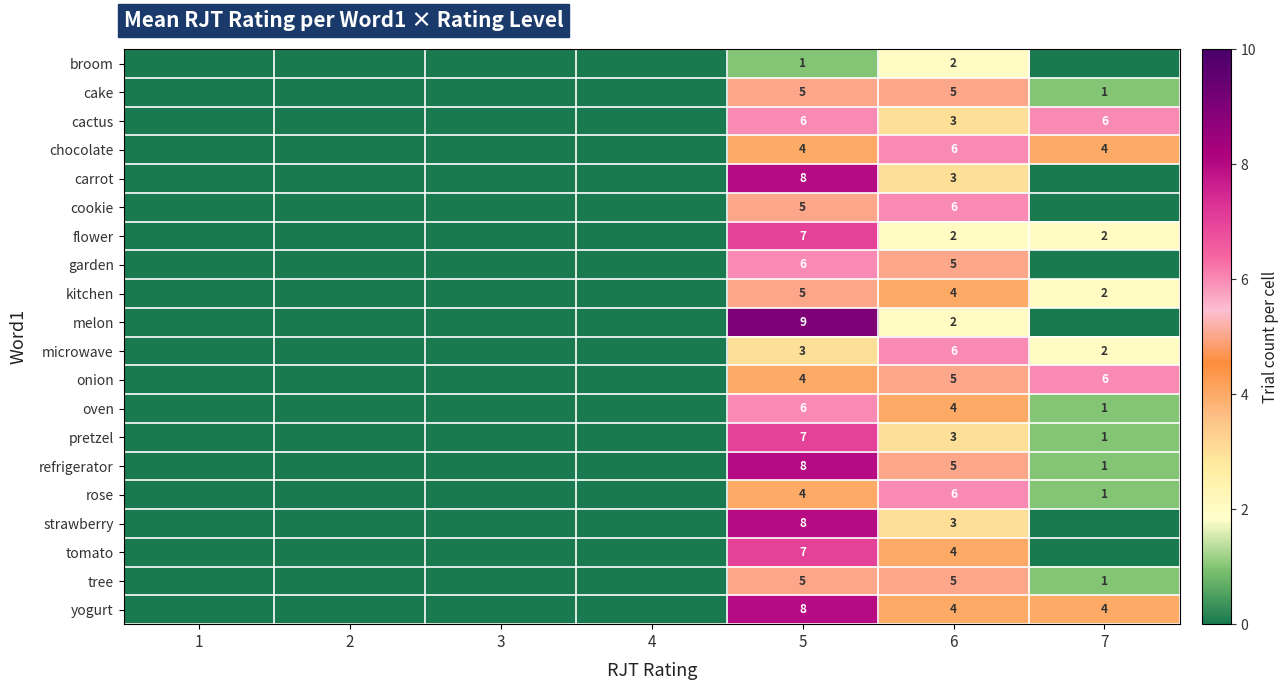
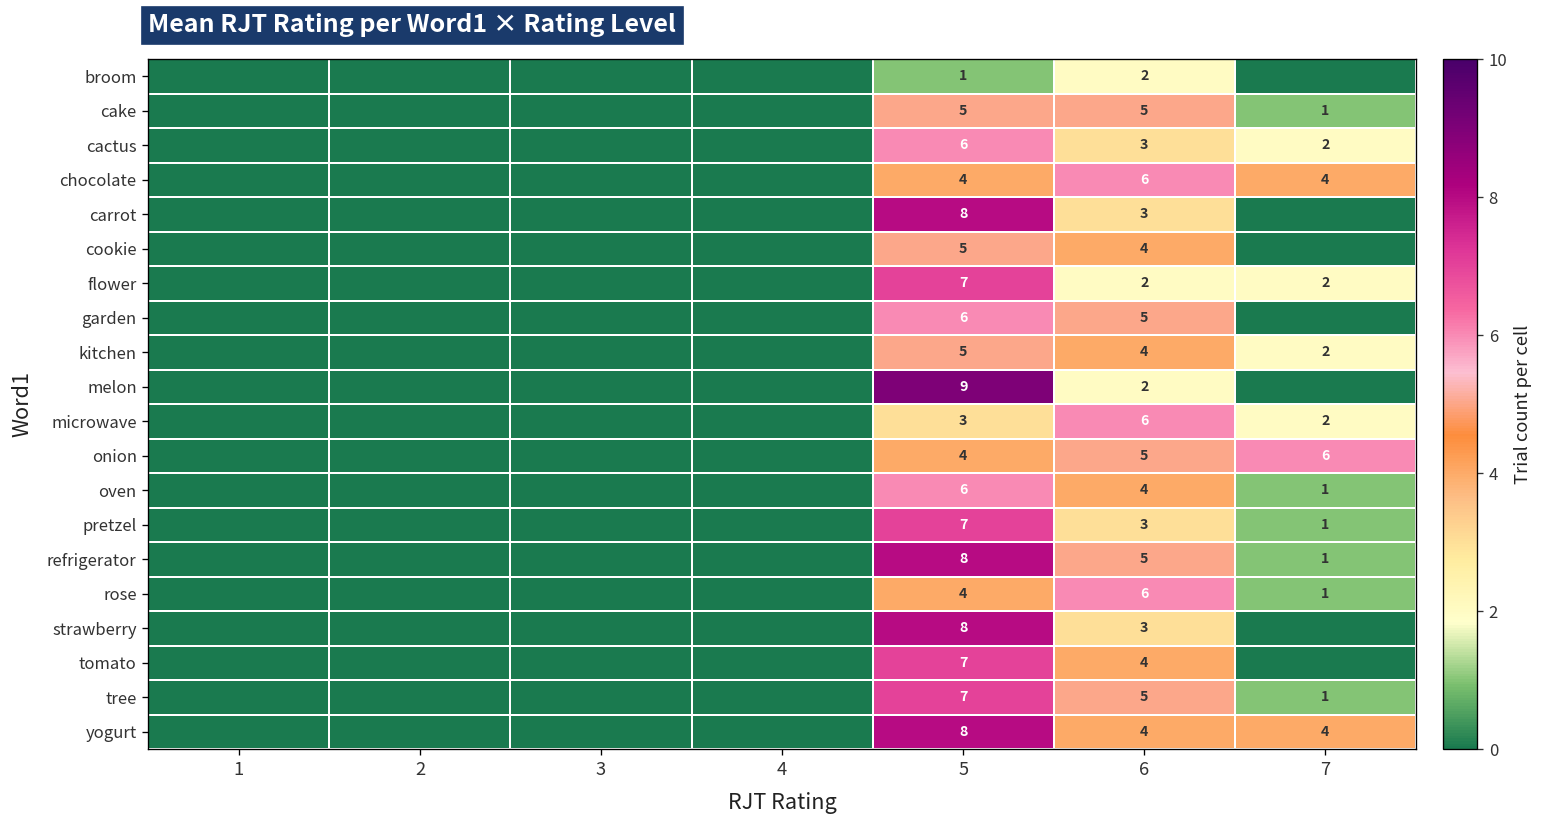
  {
    "broom": {
      "5": 1,
      "6": 2
    },
    "cake": {
      "5": 5,
      "6": 5,
      "7": 1
    },
    "cactus": {
      "5": 6,
      "6": 3,
-     "7": 6
+     "7": 2
    },
    "chocolate": {
      "5": 4,
      "6": 6,
      "7": 4
    },
    "carrot": {
      "5": 8,
      "6": 3
    },
    "cookie": {
      "5": 5,
-     "6": 6
+     "6": 4
    },
    "flower": {
      "5": 7,
      "6": 2,
      "7": 2
    },
    "garden": {
      "5": 6,
      "6": 5
    },
    "kitchen": {
      "5": 5,
      "6": 4,
      "7": 2
    },
    "melon": {
      "5": 9,
      "6": 2
    },
    "microwave": {
      "5": 3,
      "6": 6,
      "7": 2
    },
    "onion": {
      "5": 4,
      "6": 5,
      "7": 6
    },
    "oven": {
      "5": 6,
      "6": 4,
      "7": 1
    },
    "pretzel": {
      "5": 7,
      "6": 3,
      "7": 1
    },
    "refrigerator": {
      "5": 8,
      "6": 5,
      "7": 1
    },
    "rose": {
      "5": 4,
      "6": 6,
      "7": 1
    },
    "strawberry": {
      "5": 8,
      "6": 3
    },
    "tomato": {
      "5": 7,
      "6": 4
    },
    "tree": {
-     "5": 5,
+     "5": 7,
      "6": 5,
      "7": 1
    },
    "yogurt": {
      "5": 8,
      "6": 4,
      "7": 4
    }
  }
